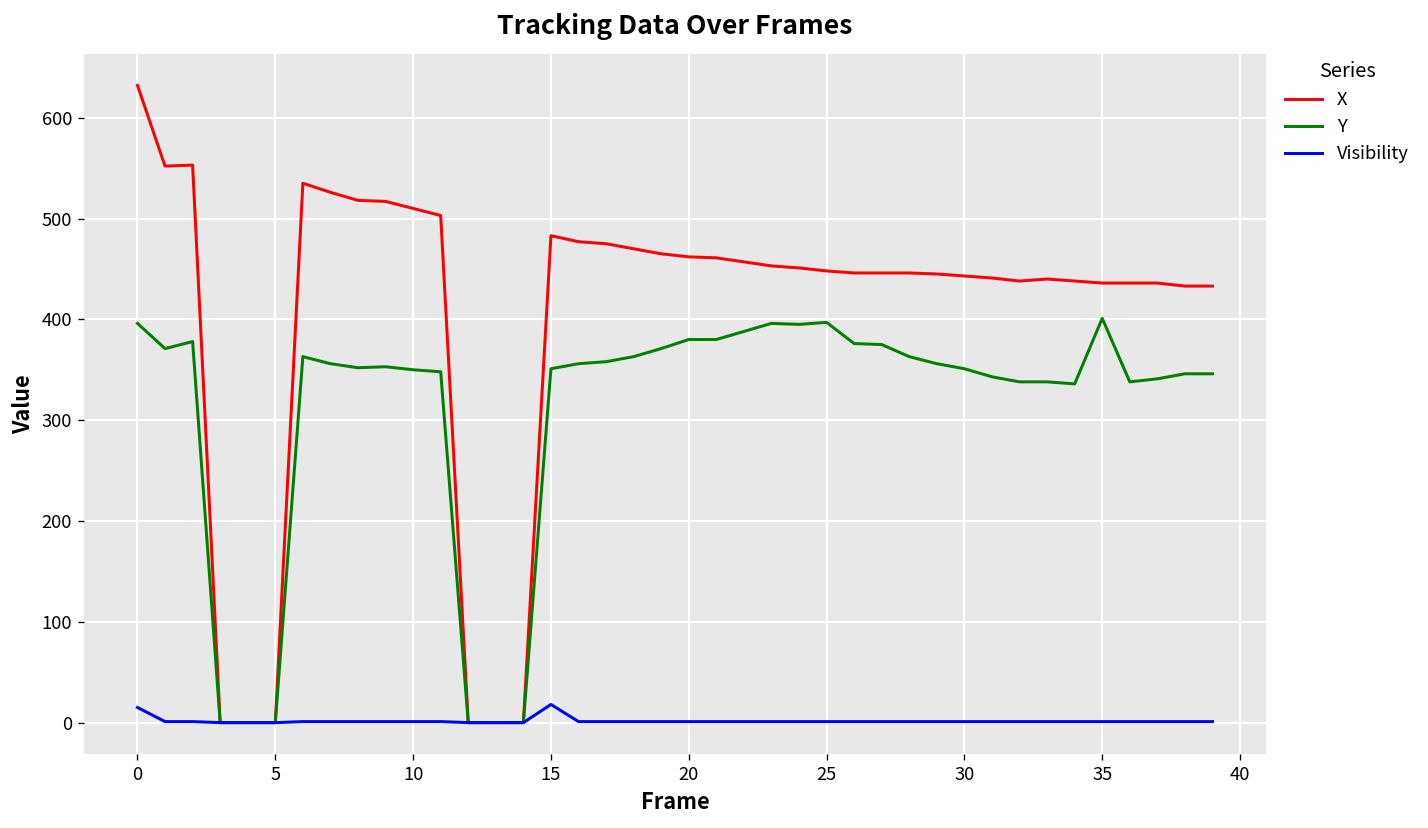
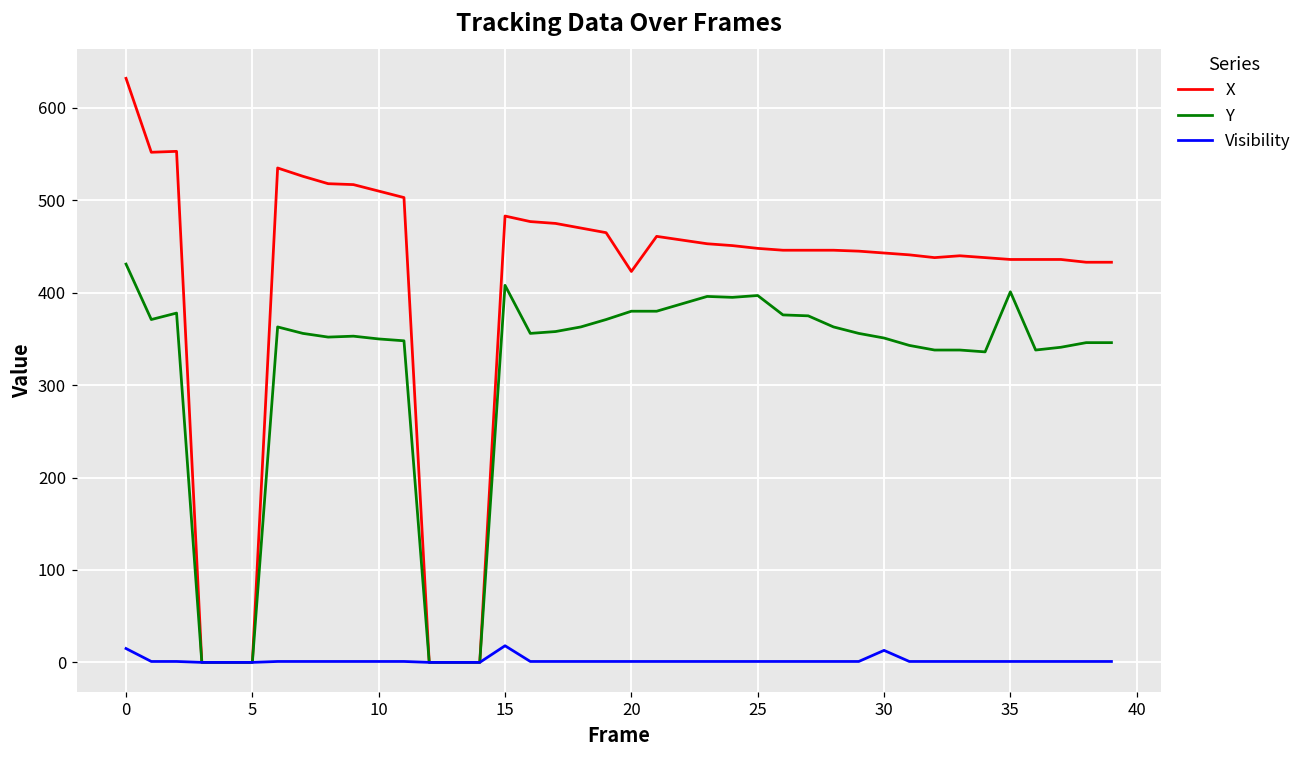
  {
    "X": {
      "0": 630,
      "10": 510,
      "15": 480,
-     "20": 460,
+     "20": 420,
      "25": 450,
      "30": 440,
      "35": 440
    },
    "Y": {
-     "0": 400,
+     "0": 430,
      "10": 350,
-     "15": 350,
+     "15": 410,
      "20": 380,
      "25": 400,
      "30": 350,
      "35": 400
    },
    "Visibility": {
      "0": 20,
      "10": 0,
      "15": 20,
      "20": 0,
      "25": 0,
-     "30": 0,
+     "30": 10,
      "35": 0
    }
  }
